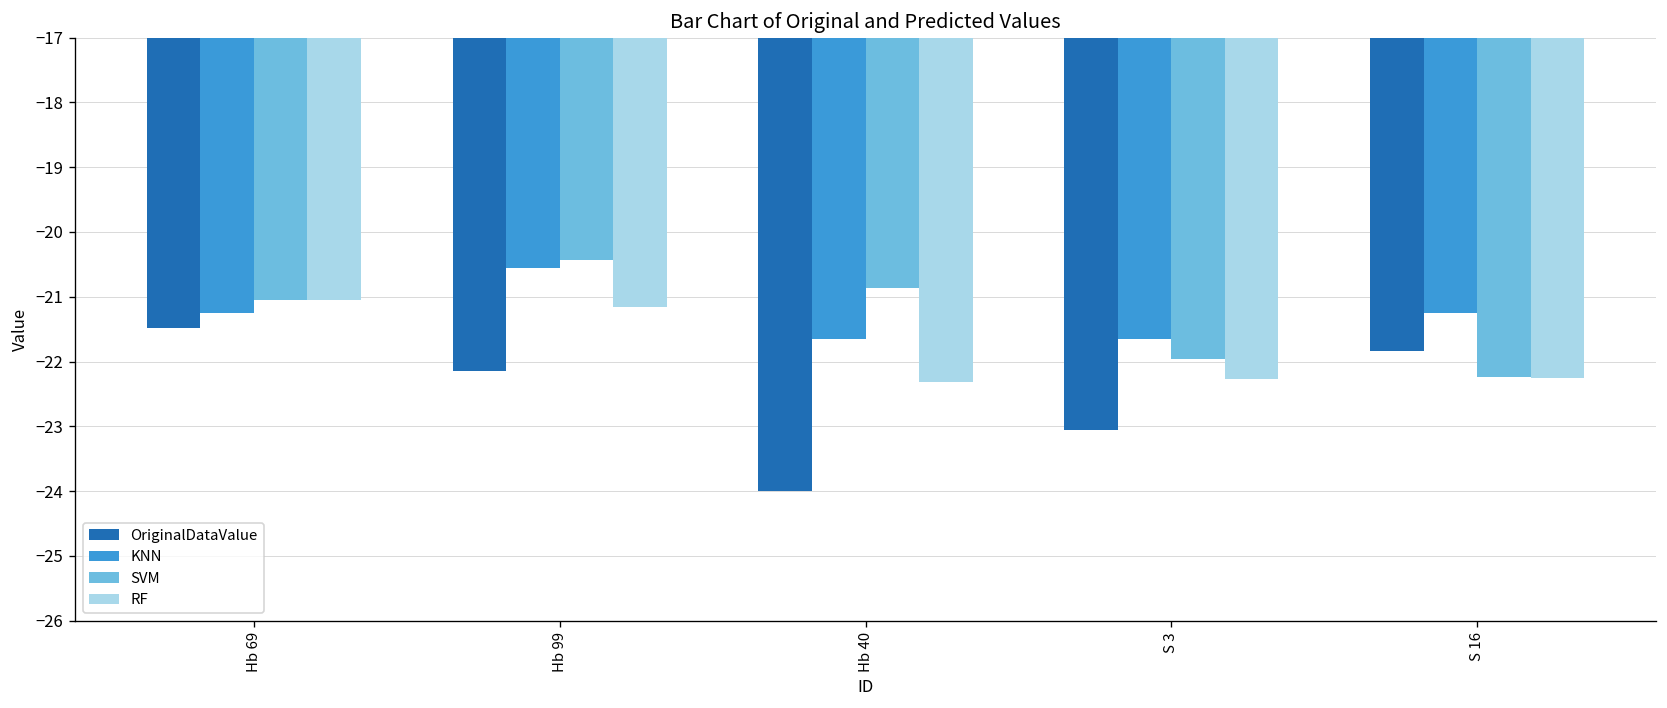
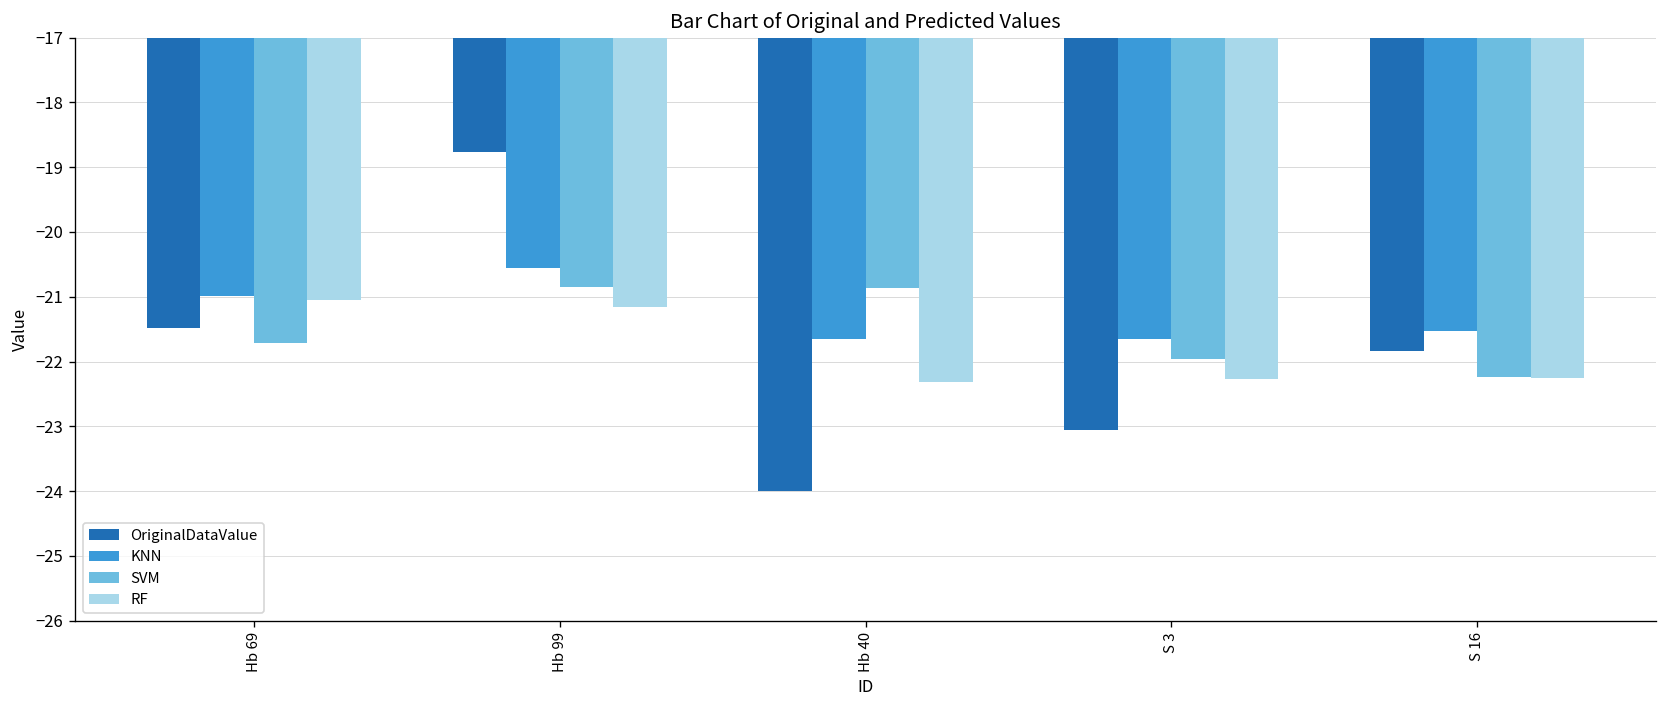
  {
    "OriginalDataValue": {
      "Hb 69": -21.5,
-     "Hb 99": -22.1,
+     "Hb 99": -18.8,
      "Hb 40": -24.0,
      "S 3": -23.1,
      "S 16": -21.8
    },
    "KNN": {
-     "Hb 69": -21.3,
+     "Hb 69": -21.0,
      "Hb 99": -20.6,
      "Hb 40": -21.6,
      "S 3": -21.6,
-     "S 16": -21.3
+     "S 16": -21.5
    },
    "SVM": {
-     "Hb 69": -21.1,
-     "Hb 99": -20.4,
+     "Hb 69": -21.7,
+     "Hb 99": -20.8,
      "Hb 40": -20.9,
      "S 3": -22.0,
      "S 16": -22.2
    },
    "RF": {
      "Hb 69": -21.1,
      "Hb 99": -21.2,
      "Hb 40": -22.3,
      "S 3": -22.3,
      "S 16": -22.3
    }
  }
